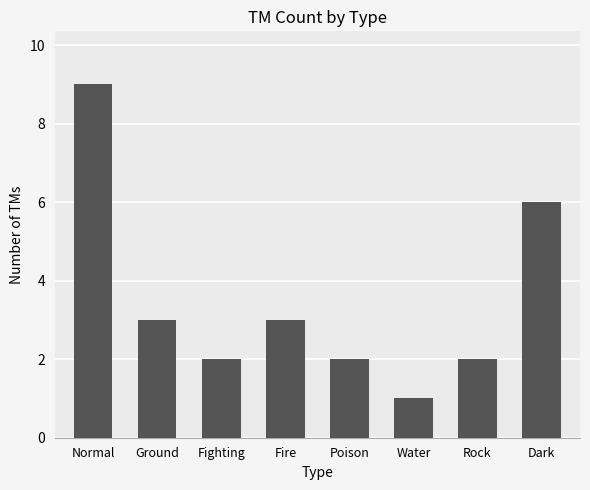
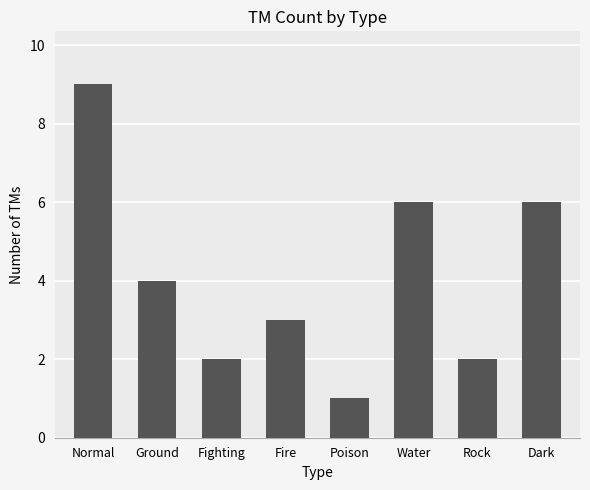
  {
    "Normal": 9,
-   "Ground": 3,
+   "Ground": 4,
    "Fighting": 2,
    "Fire": 3,
-   "Poison": 2,
-   "Water": 1,
+   "Poison": 1,
+   "Water": 6,
    "Rock": 2,
    "Dark": 6
  }
